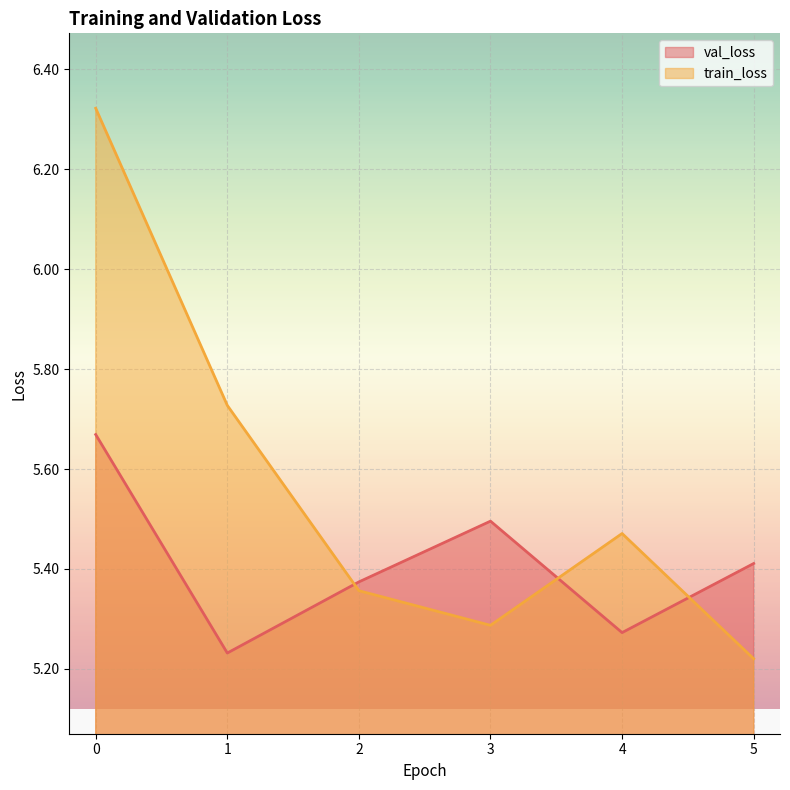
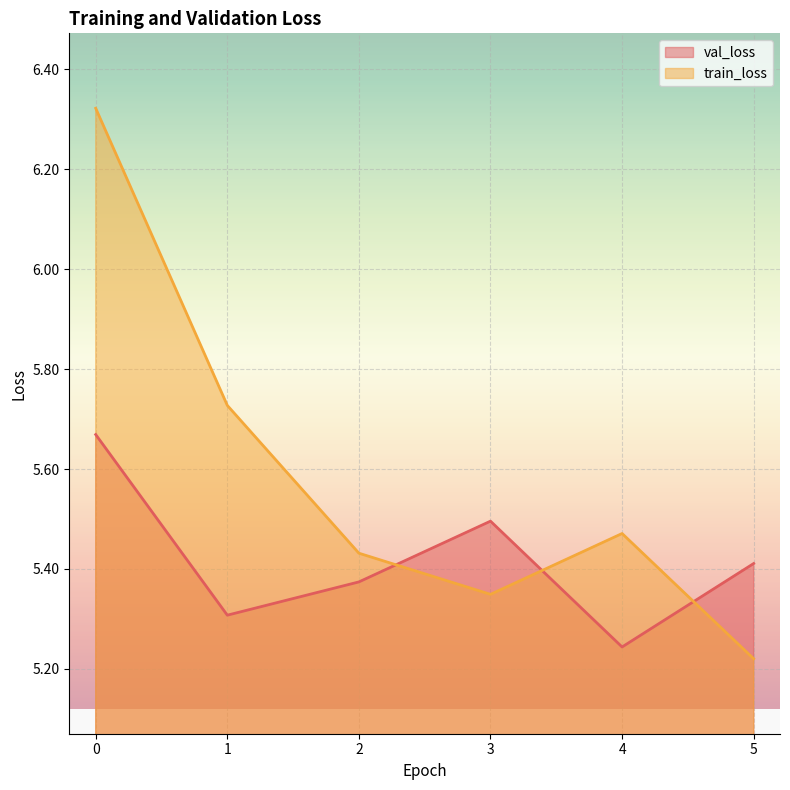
  {
    "val_loss": {
      "0": 5.67,
-     "1": 5.23,
+     "1": 5.31,
      "2": 5.37,
      "3": 5.50,
-     "4": 5.27,
+     "4": 5.24,
      "5": 5.41
    },
    "train_loss": {
      "0": 6.32,
      "1": 5.73,
-     "2": 5.36,
-     "3": 5.29,
+     "2": 5.43,
+     "3": 5.35,
      "4": 5.47,
      "5": 5.22
    }
  }
